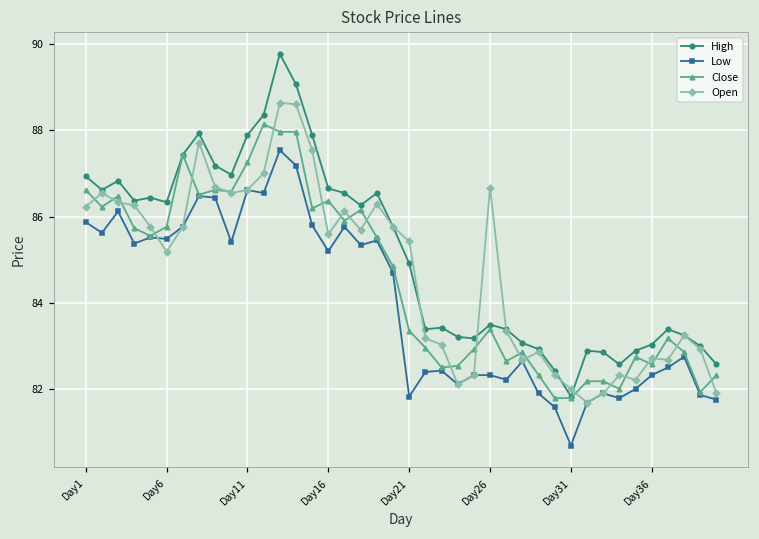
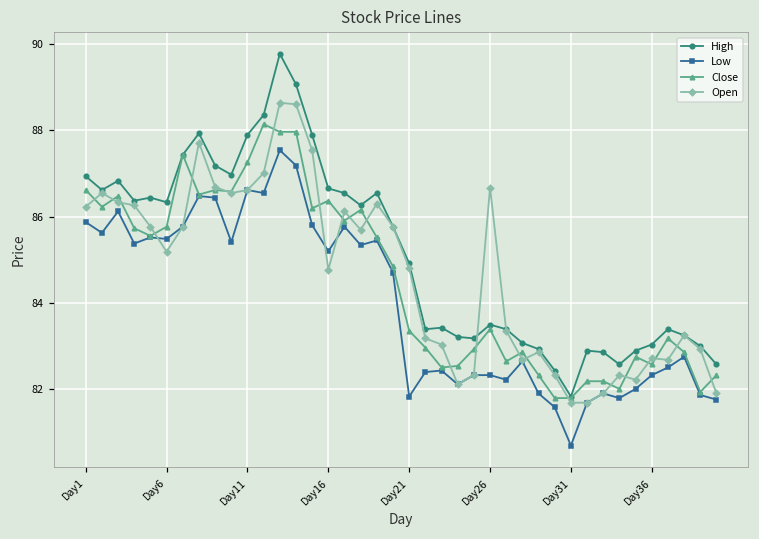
  {
    "Open": {
      "Day1": 86.2,
      "Day6": 85.2,
-     "Day16": 85.6,
-     "Day21": 85.4,
+     "Day16": 84.8,
+     "Day21": 84.8,
      "Day26": 86.7,
-     "Day31": 82.0,
+     "Day31": 81.7,
      "Day36": 82.7
    }
  }
